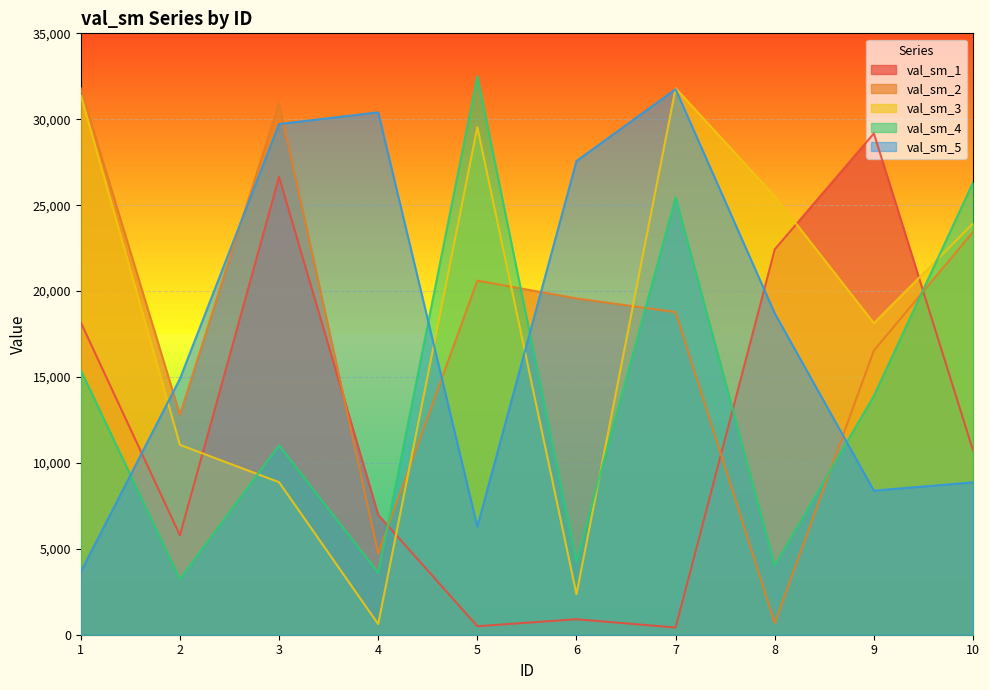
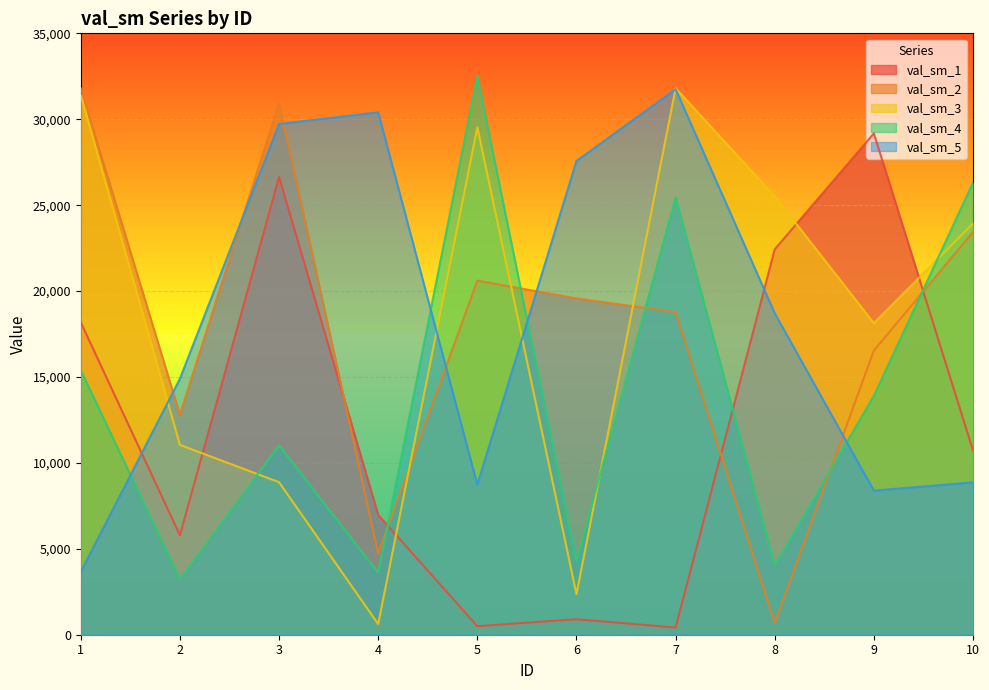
  {
    "val_sm_3": {
      "1": "31,400",
      "2": "11,000",
      "3": "8,900",
      "4": "600",
      "5": "29,500",
      "6": "2,400",
      "8": "25,500",
      "9": "18,100",
      "10": "23,900"
    },
    "val_sm_4": {
      "1": "15,400",
      "2": "3,200",
      "3": "11,000",
      "4": "3,600",
      "5": "32,500",
      "6": "4,300",
      "7": "25,500",
      "8": "4,000",
      "9": "13,900",
      "10": "26,300"
    },
    "val_sm_5": {
      "1": "3,700",
      "2": "14,900",
      "3": "29,700",
      "4": "30,400",
-     "5": "6,300",
+     "5": "8,700",
      "6": "27,600",
      "8": "18,700",
      "9": "8,400",
      "10": "8,900"
    }
  }
